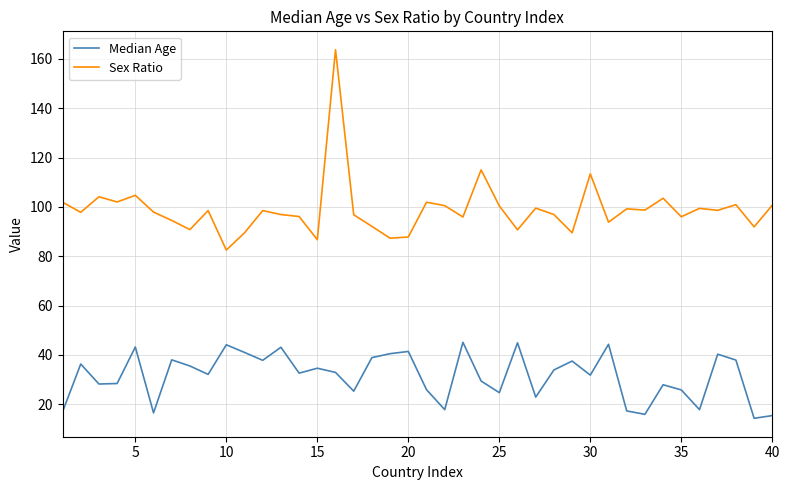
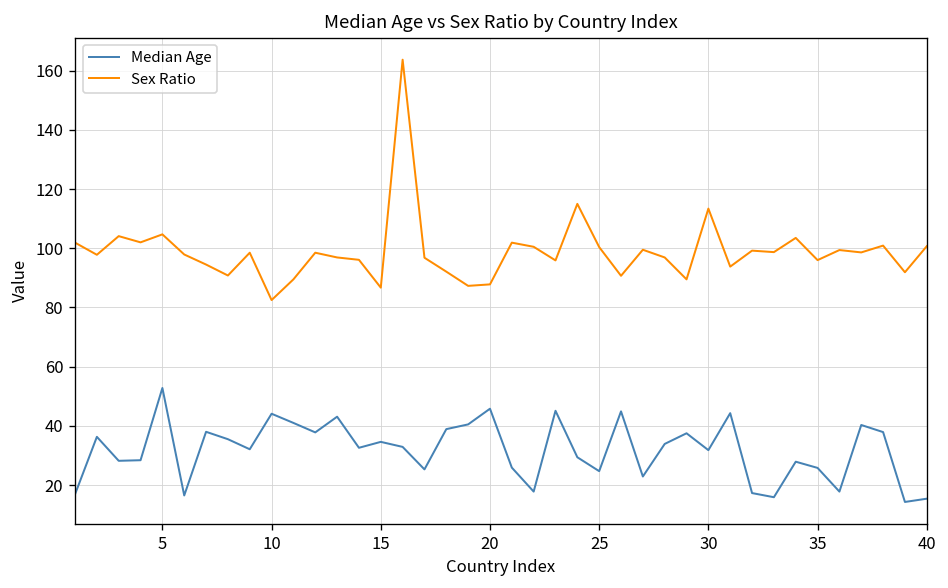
  {
    "Median Age": {
-     "5": 43,
+     "5": 53,
      "10": 44,
      "15": 35,
-     "20": 41,
+     "20": 46,
      "25": 25,
      "30": 32,
      "35": 26,
      "40": 15
    },
    "Sex Ratio": {
      "5": 105,
      "10": 83,
      "15": 87,
      "20": 88,
      "25": 100,
      "30": 113,
      "35": 96,
      "40": 101
    }
  }
